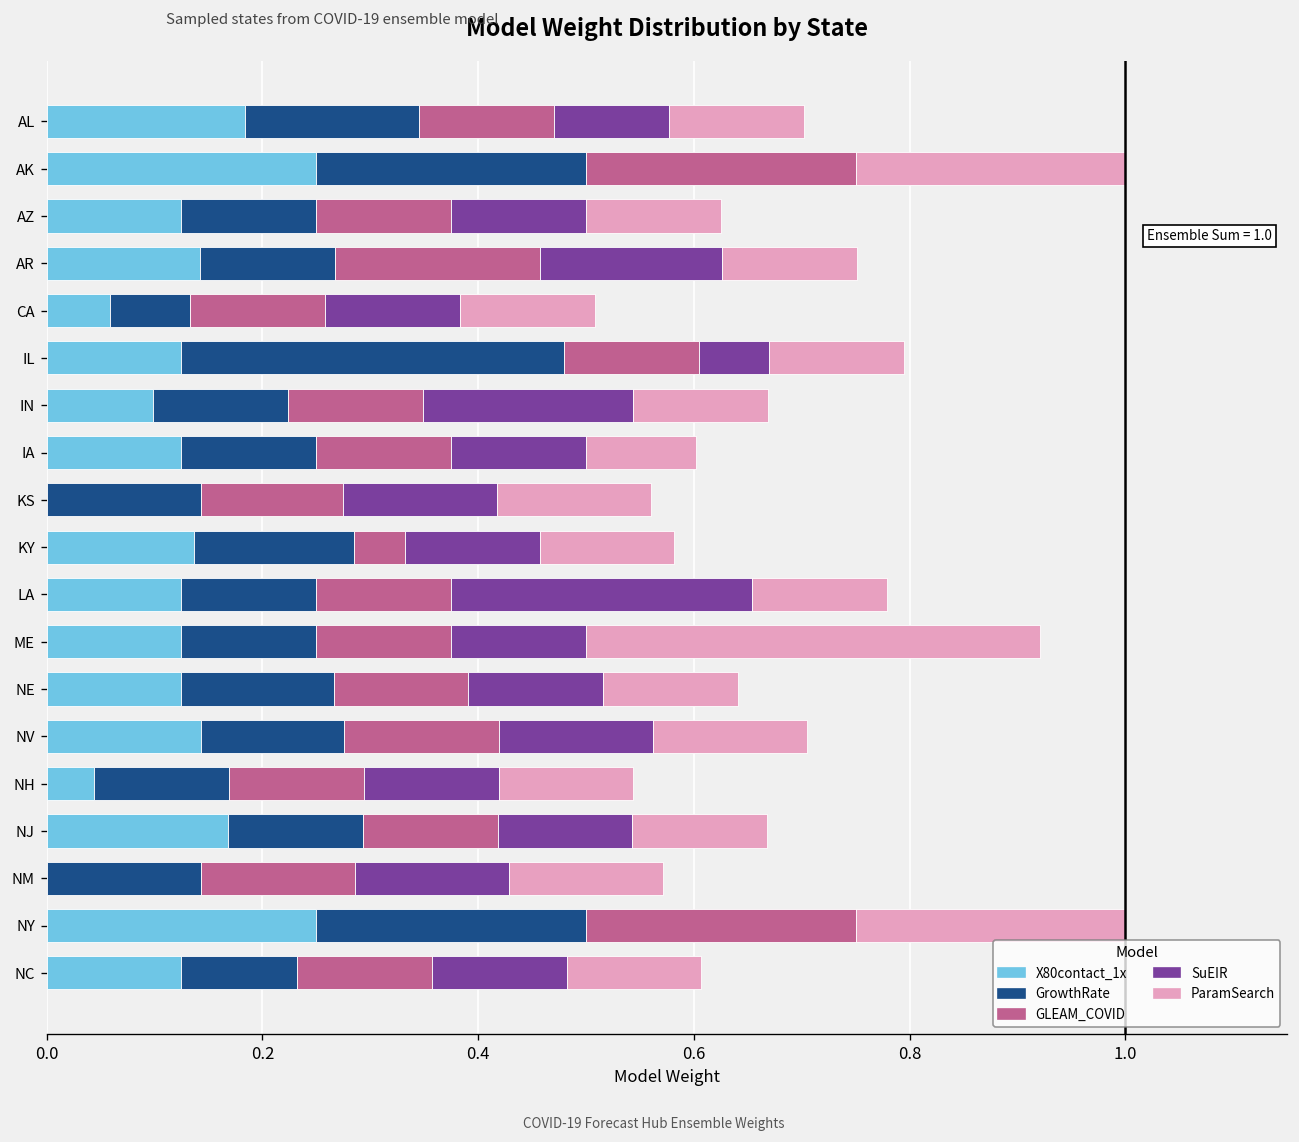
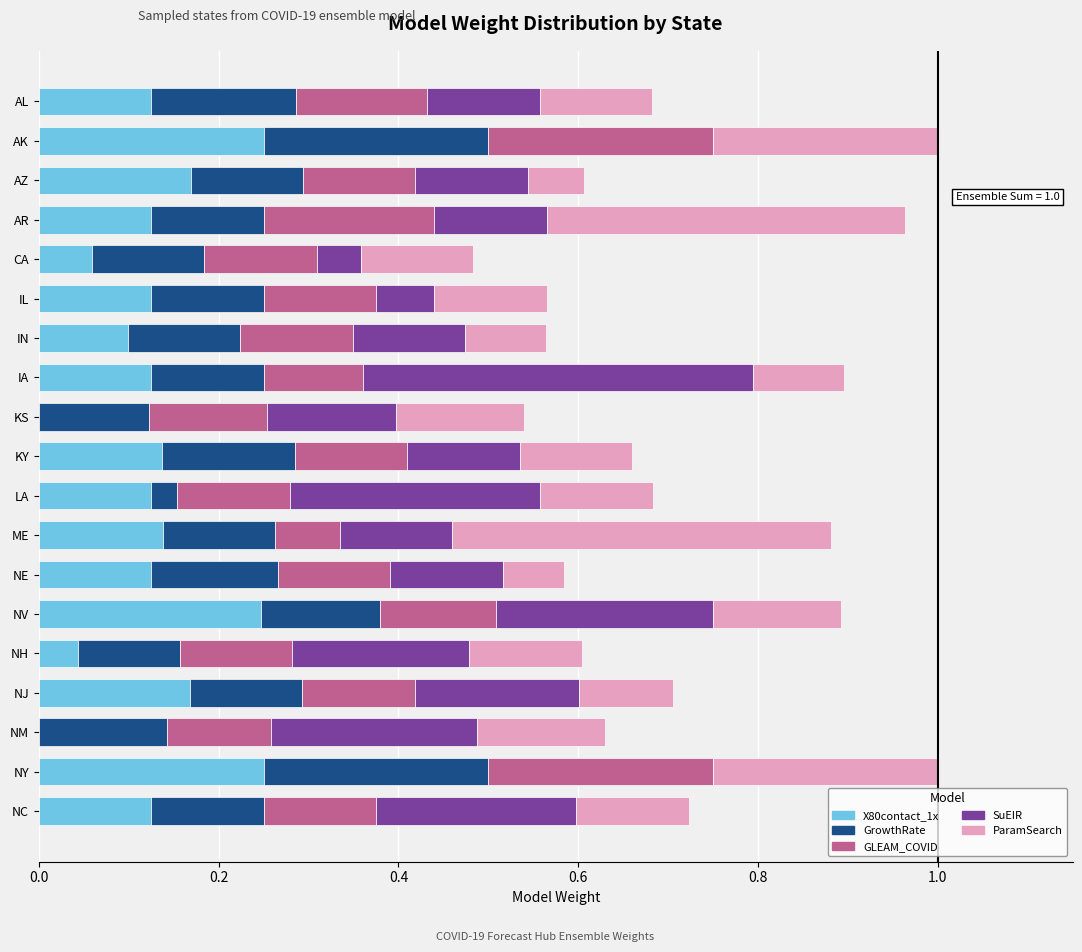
  {
    "X80contact_1x": {
-     "AL": 0.18,
+     "AL": 0.13,
      "AK": 0.25,
-     "AZ": 0.13,
-     "AR": 0.14,
+     "AZ": 0.17,
+     "AR": 0.13,
      "CA": 0.06,
      "IL": 0.13,
      "IN": 0.10,
      "IA": 0.13,
      "KS": 0.00,
      "KY": 0.14,
      "LA": 0.13,
-     "ME": 0.13,
+     "ME": 0.14,
      "NE": 0.13,
-     "NV": 0.14,
+     "NV": 0.25,
      "NH": 0.04,
      "NJ": 0.17,
      "NM": 0.00,
      "NY": 0.25,
      "NC": 0.13
    },
    "GrowthRate": {
      "AL": 0.16,
      "AK": 0.25,
      "AZ": 0.13,
      "AR": 0.13,
-     "CA": 0.07,
-     "IL": 0.35,
+     "CA": 0.13,
+     "IL": 0.13,
      "IN": 0.13,
      "IA": 0.13,
-     "KS": 0.14,
+     "KS": 0.12,
      "KY": 0.15,
-     "LA": 0.13,
+     "LA": 0.03,
      "ME": 0.13,
      "NE": 0.14,
      "NV": 0.13,
-     "NH": 0.13,
+     "NH": 0.11,
      "NJ": 0.13,
      "NM": 0.14,
      "NY": 0.25,
-     "NC": 0.11
+     "NC": 0.13
    },
    "GLEAM_COVID": {
-     "AL": 0.13,
+     "AL": 0.15,
      "AK": 0.25,
      "AZ": 0.13,
      "AR": 0.19,
      "CA": 0.13,
      "IL": 0.13,
      "IN": 0.13,
-     "IA": 0.13,
+     "IA": 0.11,
      "KS": 0.13,
-     "KY": 0.05,
+     "KY": 0.13,
      "LA": 0.13,
-     "ME": 0.13,
+     "ME": 0.07,
      "NE": 0.13,
-     "NV": 0.14,
+     "NV": 0.13,
      "NH": 0.13,
      "NJ": 0.13,
-     "NM": 0.14,
+     "NM": 0.12,
      "NY": 0.25,
      "NC": 0.13
    },
    "SuEIR": {
-     "AL": 0.11,
+     "AL": 0.13,
      "AK": 0.00,
      "AZ": 0.13,
-     "AR": 0.17,
-     "CA": 0.13,
+     "AR": 0.13,
+     "CA": 0.05,
      "IL": 0.07,
-     "IN": 0.20,
-     "IA": 0.13,
+     "IN": 0.13,
+     "IA": 0.43,
      "KS": 0.14,
      "KY": 0.13,
      "LA": 0.28,
      "ME": 0.13,
      "NE": 0.13,
-     "NV": 0.14,
-     "NH": 0.13,
-     "NJ": 0.13,
-     "NM": 0.14,
+     "NV": 0.24,
+     "NH": 0.20,
+     "NJ": 0.18,
+     "NM": 0.23,
      "NY": 0.00,
-     "NC": 0.13
+     "NC": 0.22
    },
    "ParamSearch": {
      "AL": 0.13,
      "AK": 0.25,
-     "AZ": 0.13,
-     "AR": 0.13,
+     "AZ": 0.06,
+     "AR": 0.40,
      "CA": 0.13,
      "IL": 0.13,
-     "IN": 0.13,
+     "IN": 0.09,
      "IA": 0.10,
      "KS": 0.14,
      "KY": 0.13,
      "LA": 0.13,
      "ME": 0.42,
-     "NE": 0.13,
+     "NE": 0.07,
      "NV": 0.14,
      "NH": 0.13,
-     "NJ": 0.13,
+     "NJ": 0.10,
      "NM": 0.14,
      "NY": 0.25,
      "NC": 0.13
    }
  }
